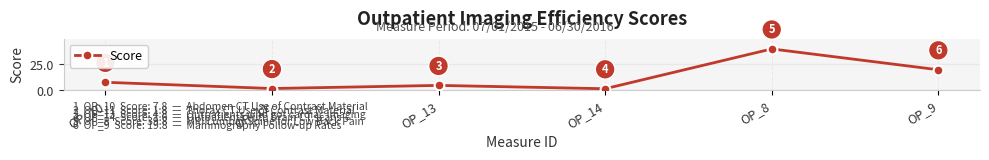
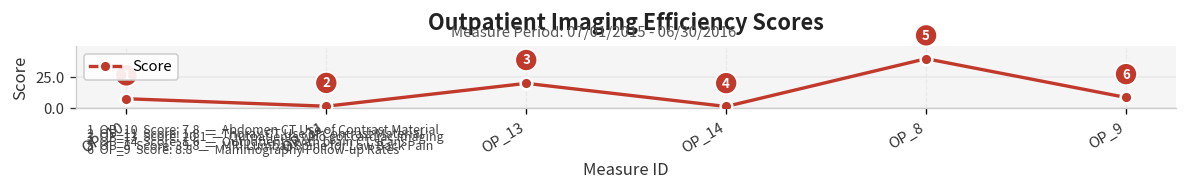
  {
-   "OP_13": 4.8,
-   "OP_9": 19.8
+   "OP_13": 20.1,
+   "OP_9": 8.8
  }
